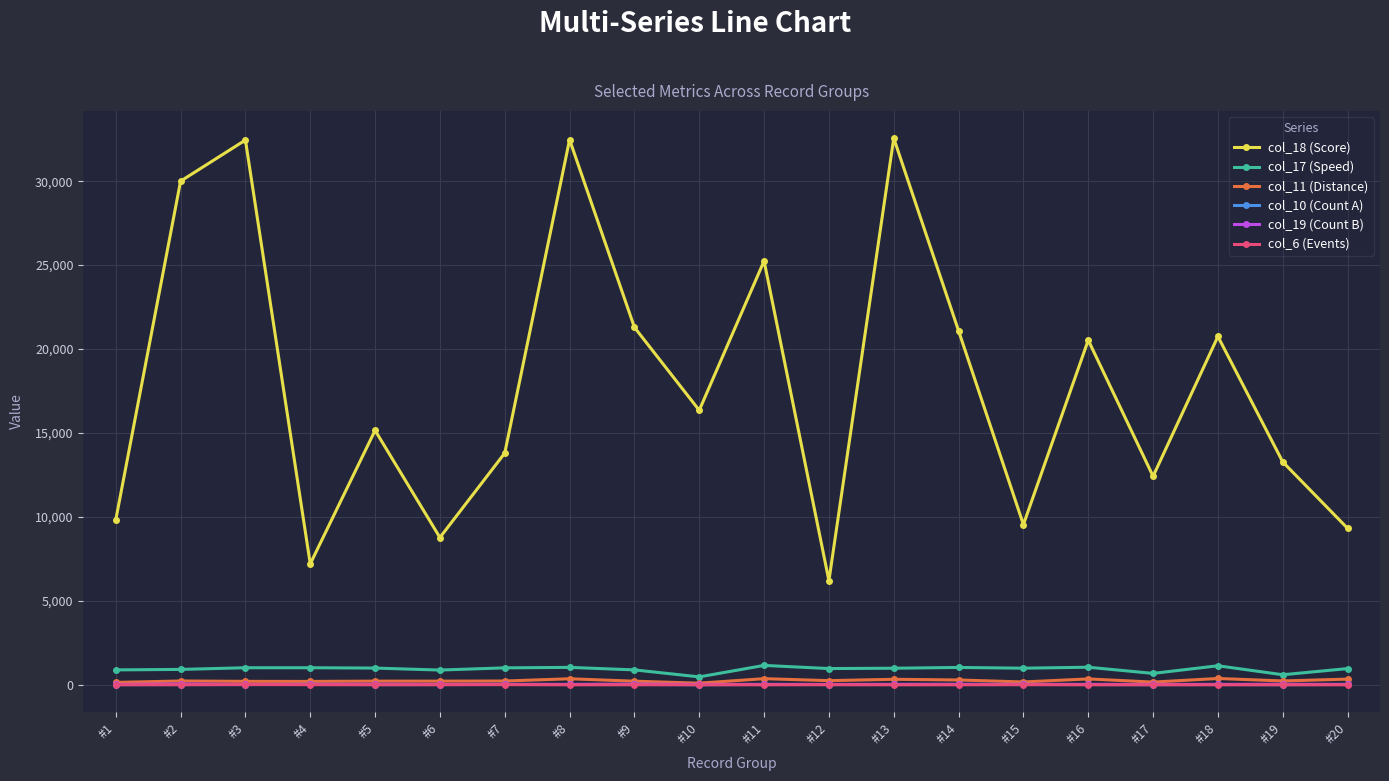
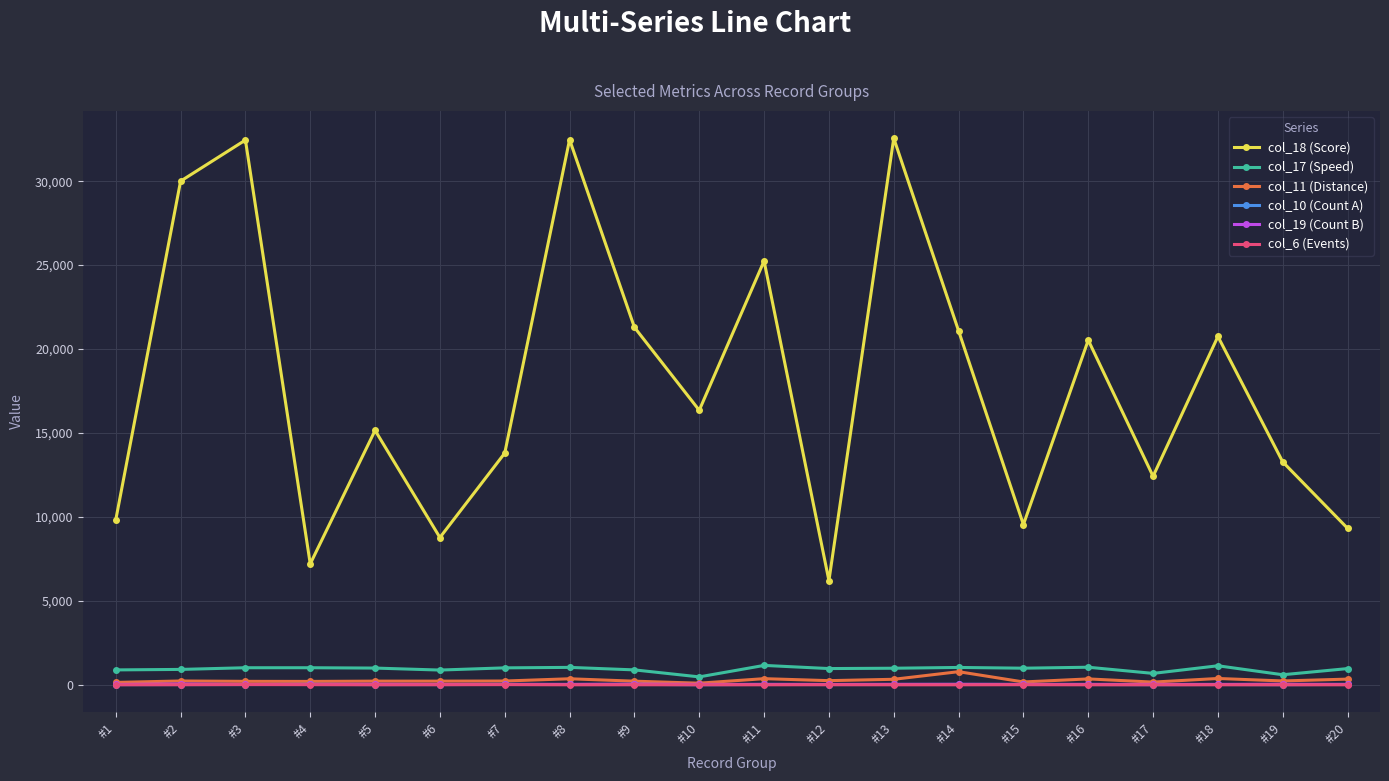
  {
    "col_18 (Score)": {
      "#1": "9,800",
      "#2": "30,000",
      "#3": "32,400",
      "#4": "7,200",
      "#5": "15,200",
      "#6": "8,800",
      "#7": "13,800",
      "#8": "32,500",
      "#9": "21,300",
      "#10": "16,400",
      "#11": "25,200",
      "#12": "6,200",
      "#13": "32,600",
      "#14": "21,100",
      "#15": "9,500",
      "#16": "20,500",
      "#17": "12,400",
      "#18": "20,700",
      "#19": "13,300",
      "#20": "9,300"
    },
    "col_17 (Speed)": {
      "#1": "900",
      "#2": "900",
      "#3": "1,000",
      "#4": "1,000",
      "#5": "1,000",
      "#6": "900",
      "#7": "1,000",
      "#8": "1,000",
      "#9": "900",
      "#10": "500",
      "#11": "1,200",
      "#12": "1,000",
      "#13": "1,000",
      "#14": "1,000",
      "#15": "1,000",
      "#16": "1,000",
      "#17": "700",
      "#18": "1,100",
      "#19": "600",
      "#20": "1,000"
    },
    "col_11 (Distance)": {
      "#2": "200",
      "#3": "200",
      "#4": "200",
      "#5": "200",
      "#6": "200",
      "#7": "200",
      "#8": "400",
      "#9": "200",
      "#11": "400",
      "#12": "200",
      "#13": "300",
-     "#14": "300",
+     "#14": "800",
      "#16": "400",
      "#18": "400",
      "#19": "200",
      "#20": "300"
    }
  }
